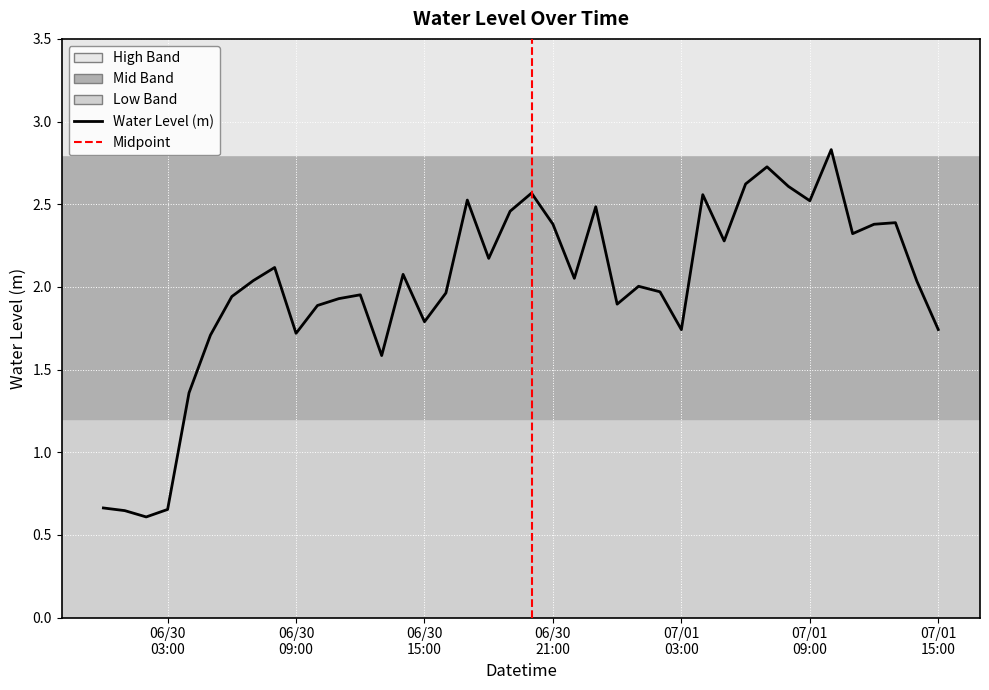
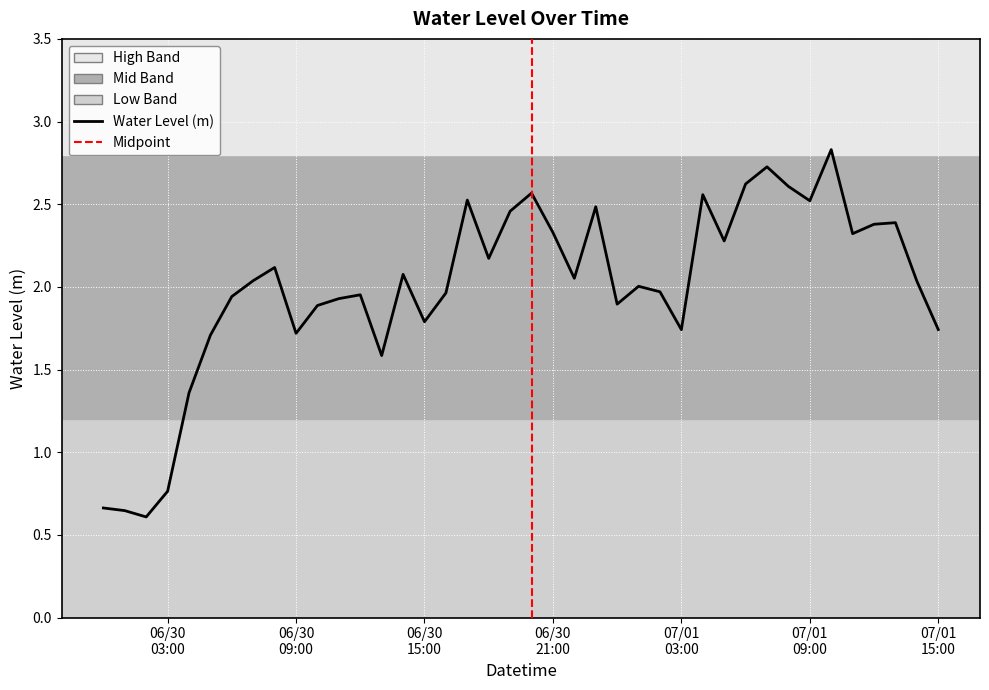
  {
-   "06/30 03:00": 0.65,
+   "06/30 03:00": 0.76,
    "06/30 09:00": 1.72,
    "06/30 15:00": 1.79,
-   "06/30 21:00": 2.38,
+   "06/30 21:00": 2.33,
    "07/01 03:00": 1.74,
    "07/01 09:00": 2.52,
    "07/01 15:00": 1.74
  }
